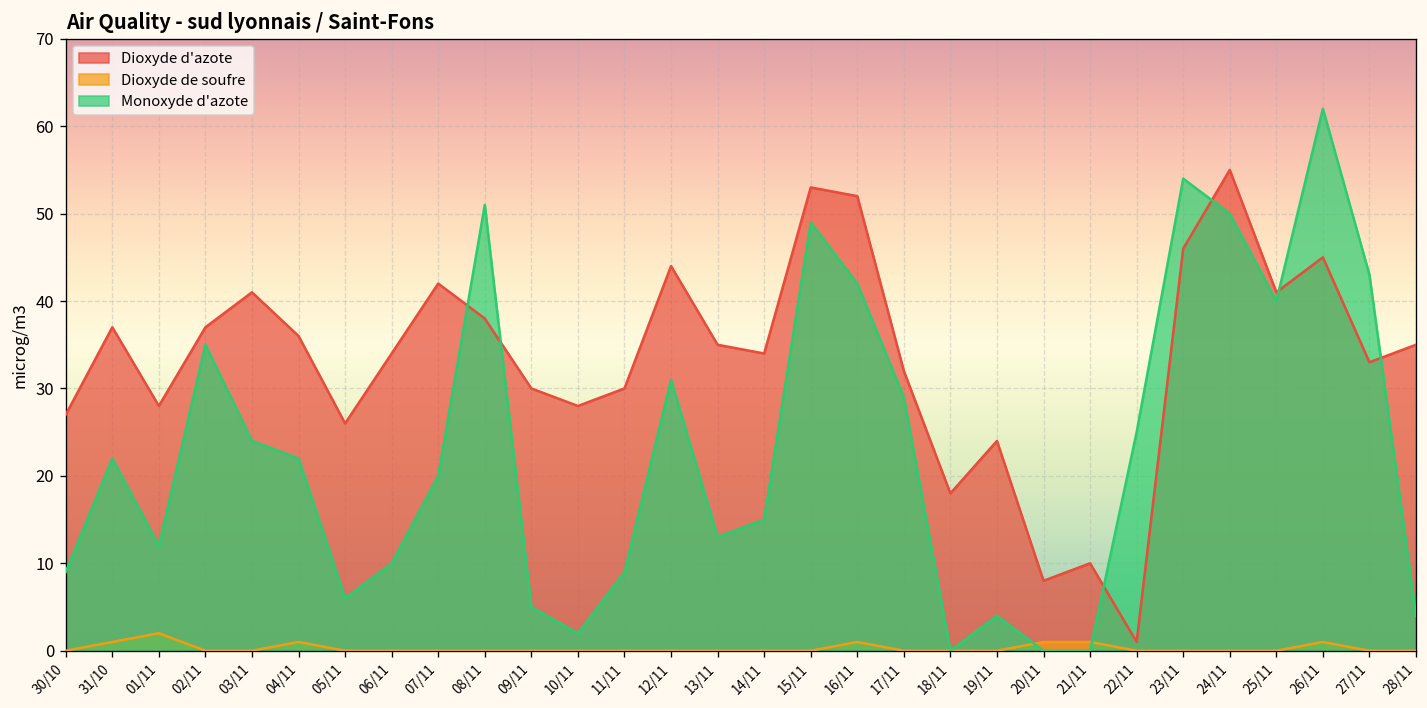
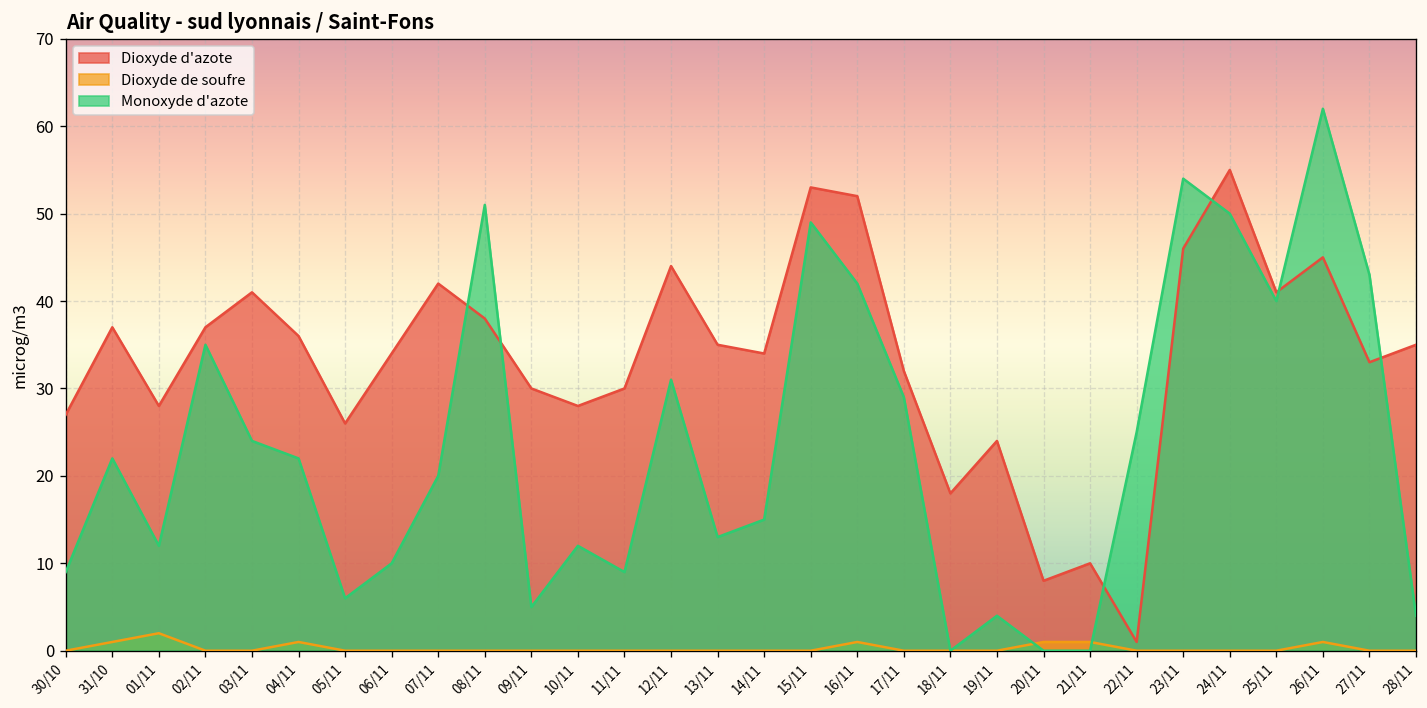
  {
    "Dioxyde d'azote": {
      "30/10": 27,
      "31/10": 37,
      "01/11": 28,
      "02/11": 37,
      "03/11": 41,
      "04/11": 36,
      "05/11": 26,
      "06/11": 34,
      "07/11": 42,
      "08/11": 38,
      "09/11": 30,
      "10/11": 28,
      "11/11": 30,
      "12/11": 44,
      "13/11": 35,
      "14/11": 34,
      "15/11": 53,
      "16/11": 52,
      "17/11": 32,
      "18/11": 18,
      "19/11": 24,
      "20/11": 8,
      "21/11": 10,
      "22/11": 1,
      "23/11": 46,
      "24/11": 55,
      "25/11": 41,
      "26/11": 45,
      "27/11": 33,
      "28/11": 35
    },
    "Dioxyde de soufre": {
      "30/10": 0,
      "31/10": 1,
      "01/11": 2,
      "02/11": 0,
      "03/11": 0,
      "04/11": 1,
      "05/11": 0,
      "06/11": 0,
      "07/11": 0,
      "08/11": 0,
      "09/11": 0,
      "10/11": 0,
      "11/11": 0,
      "12/11": 0,
      "13/11": 0,
      "14/11": 0,
      "15/11": 0,
      "16/11": 1,
      "17/11": 0,
      "19/11": 0,
      "20/11": 1,
      "21/11": 1,
      "22/11": 0,
      "23/11": 0,
      "24/11": 0,
      "25/11": 0,
      "26/11": 1,
      "27/11": 0,
      "28/11": 0
    },
    "Monoxyde d'azote": {
      "30/10": 9,
      "31/10": 22,
      "01/11": 12,
      "02/11": 35,
      "03/11": 24,
      "04/11": 22,
      "05/11": 6,
      "06/11": 10,
      "07/11": 20,
      "08/11": 51,
      "09/11": 5,
-     "10/11": 2,
+     "10/11": 12,
      "11/11": 9,
      "12/11": 31,
      "13/11": 13,
      "14/11": 15,
      "15/11": 49,
      "16/11": 42,
      "17/11": 29,
      "19/11": 4,
      "20/11": 0,
      "21/11": 0,
      "22/11": 25,
      "23/11": 54,
      "24/11": 50,
      "25/11": 40,
      "26/11": 62,
      "27/11": 43,
      "28/11": 4
    }
  }
